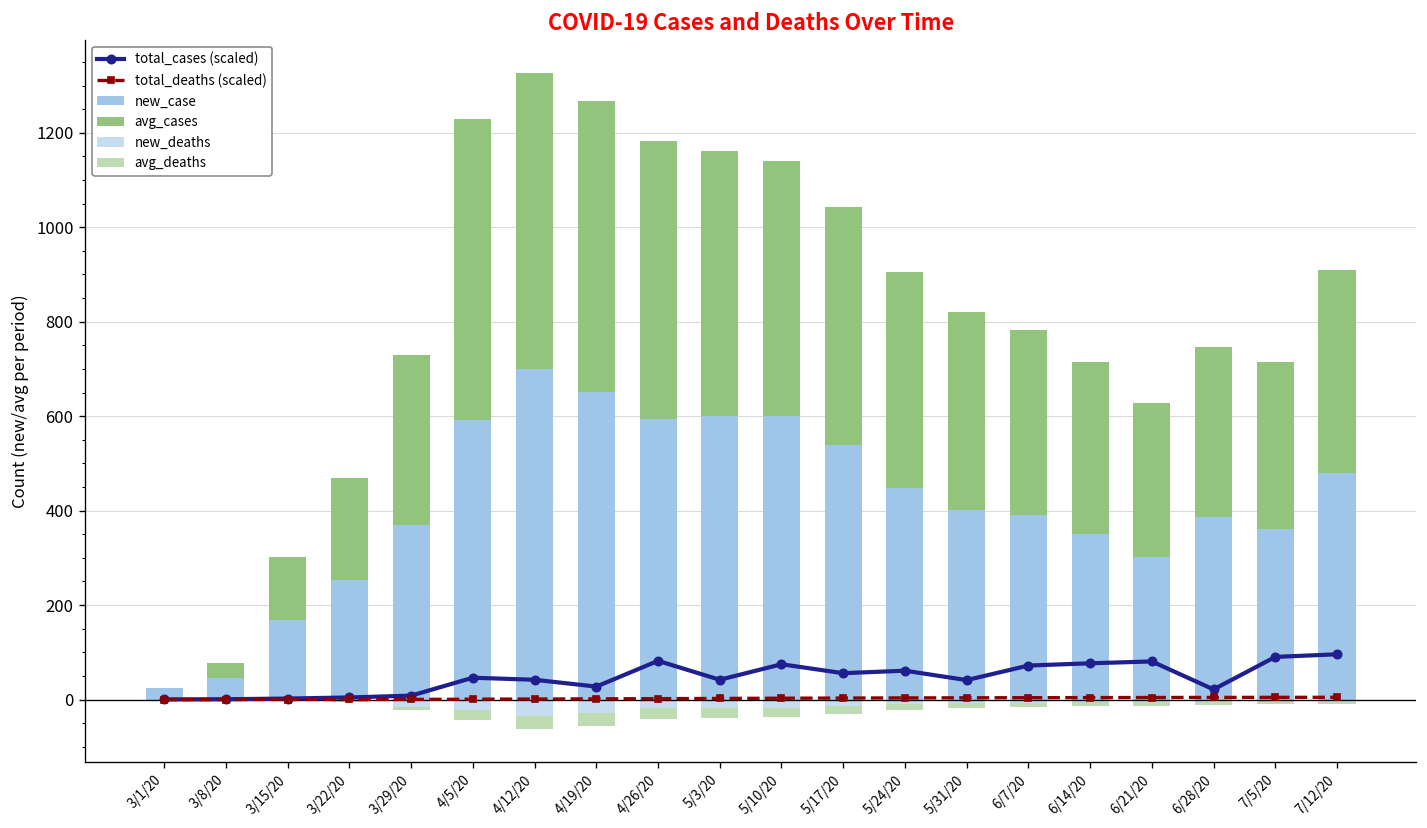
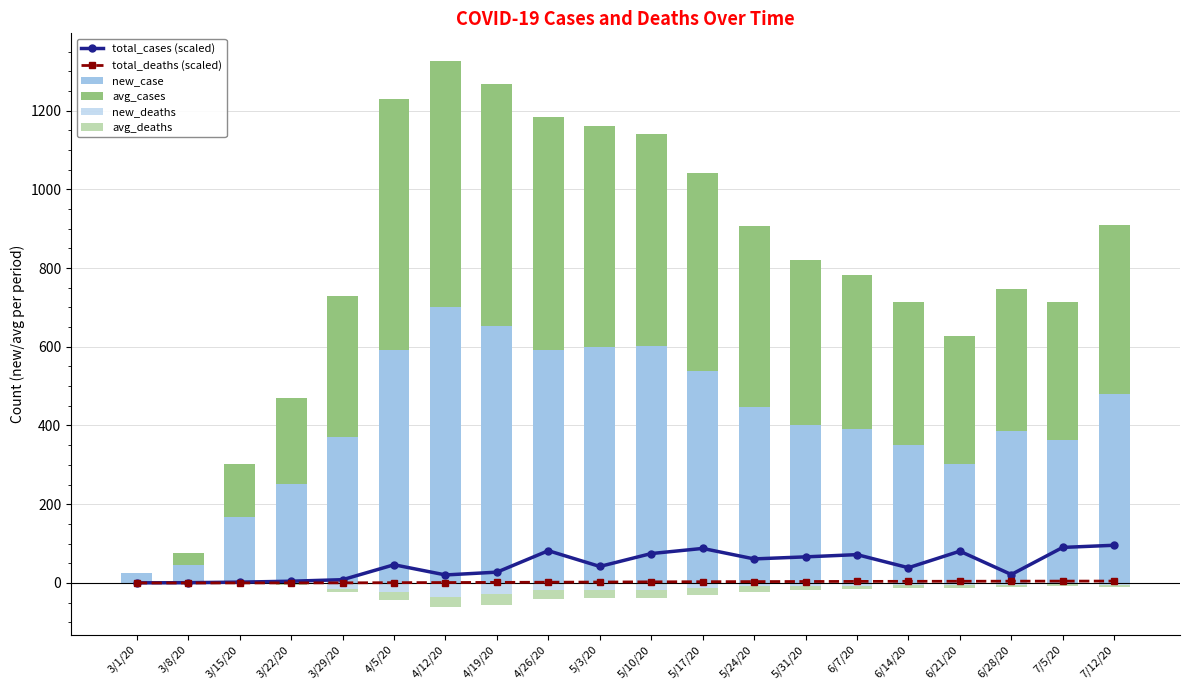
  {
    "total_cases (scaled)": {
      "3/29/20": 10,
      "4/5/20": 50,
-     "4/12/20": 40,
+     "4/12/20": 20,
      "4/19/20": 30,
      "4/26/20": 80,
      "5/3/20": 40,
      "5/10/20": 70,
-     "5/17/20": 60,
+     "5/17/20": 90,
      "5/24/20": 60,
-     "5/31/20": 40,
+     "5/31/20": 70,
      "6/7/20": 70,
-     "6/14/20": 80,
+     "6/14/20": 40,
      "6/21/20": 80,
      "6/28/20": 20,
      "7/5/20": 90,
      "7/12/20": 100
    },
    "total_deaths (scaled)": {
      "3/29/20": 0,
      "4/5/20": 0,
      "4/12/20": 0,
      "4/19/20": 0,
      "4/26/20": 0,
      "5/3/20": 0,
      "5/10/20": 0,
      "5/17/20": 0,
      "5/24/20": 0,
      "5/31/20": 0,
      "6/7/20": 0,
      "6/14/20": 0,
      "6/21/20": 0,
      "6/28/20": 0,
      "7/5/20": 0,
      "7/12/20": 0
    }
  }
